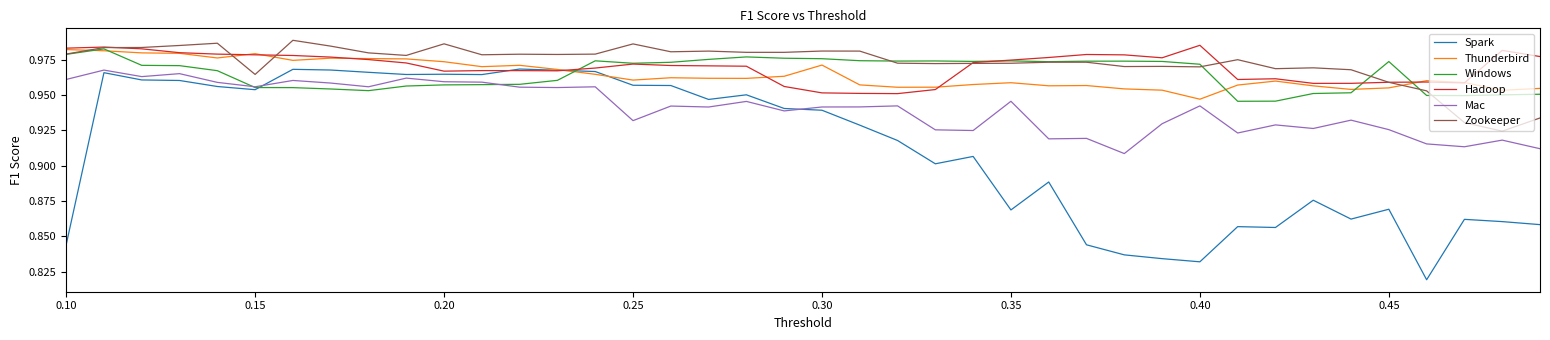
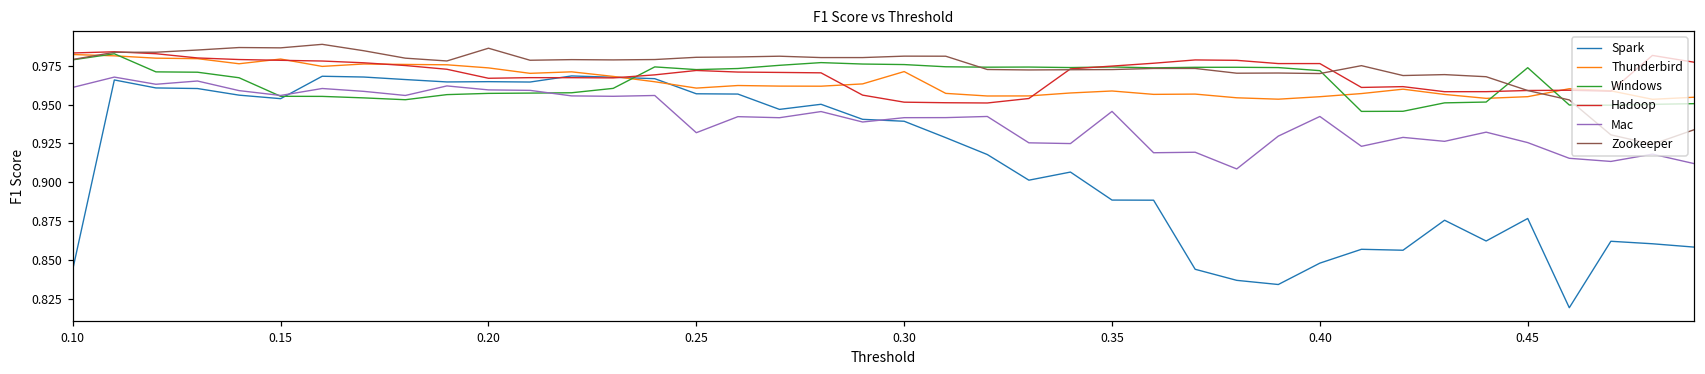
  {
    "Spark": {
      "0.10": 0.844,
      "0.20": 0.965,
      "0.25": 0.957,
      "0.30": 0.939,
-     "0.35": 0.869,
-     "0.40": 0.832,
-     "0.45": 0.869
+     "0.35": 0.889,
+     "0.40": 0.848,
+     "0.45": 0.877
    },
    "Thunderbird": {
      "0.20": 0.974,
      "0.25": 0.961,
      "0.30": 0.971,
      "0.35": 0.959,
-     "0.40": 0.947,
+     "0.40": 0.955,
      "0.45": 0.955
    },
    "Windows": {
      "0.20": 0.957,
      "0.30": 0.976,
      "0.40": 0.972,
      "0.45": 0.974
    },
    "Hadoop": {
      "0.20": 0.967,
      "0.30": 0.952,
-     "0.40": 0.985
+     "0.40": 0.976
    },
    "Mac": {
      "0.10": 0.961,
      "0.20": 0.959,
      "0.25": 0.932,
      "0.30": 0.942,
      "0.35": 0.946,
      "0.40": 0.942,
      "0.45": 0.926
    },
    "Zookeeper": {
-     "0.15": 0.965,
+     "0.15": 0.987,
      "0.20": 0.986,
-     "0.25": 0.986,
+     "0.25": 0.980,
      "0.30": 0.981,
      "0.40": 0.970
    }
  }
